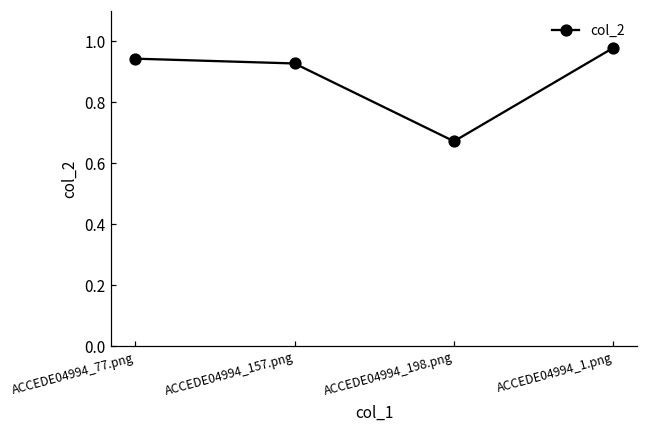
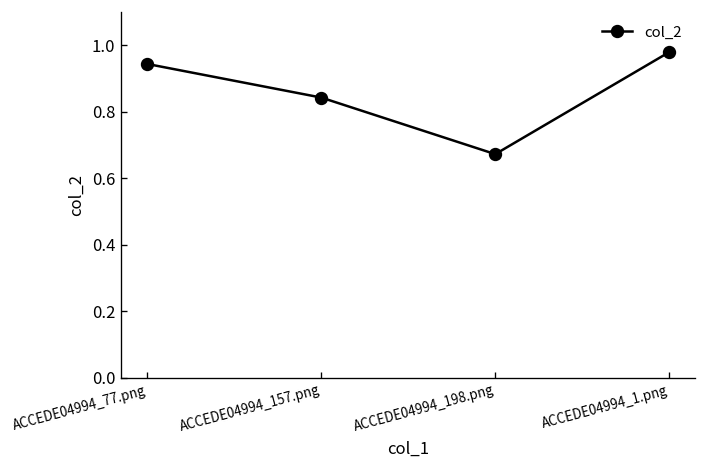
  {
    "ACCEDE04994_77.png": 0.94,
-   "ACCEDE04994_157.png": 0.93,
+   "ACCEDE04994_157.png": 0.84,
    "ACCEDE04994_198.png": 0.67,
    "ACCEDE04994_1.png": 0.98
  }
